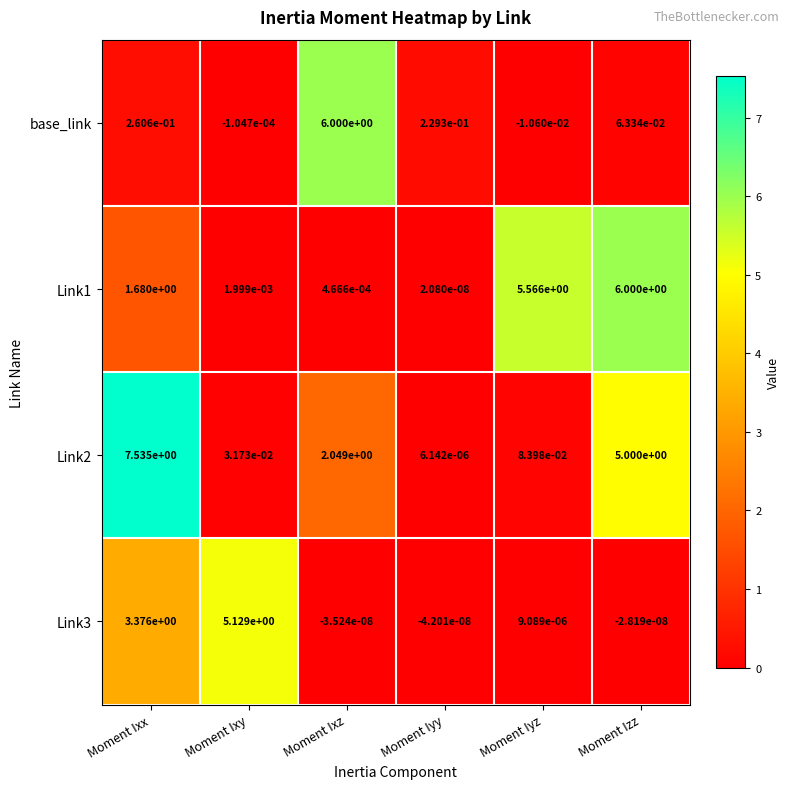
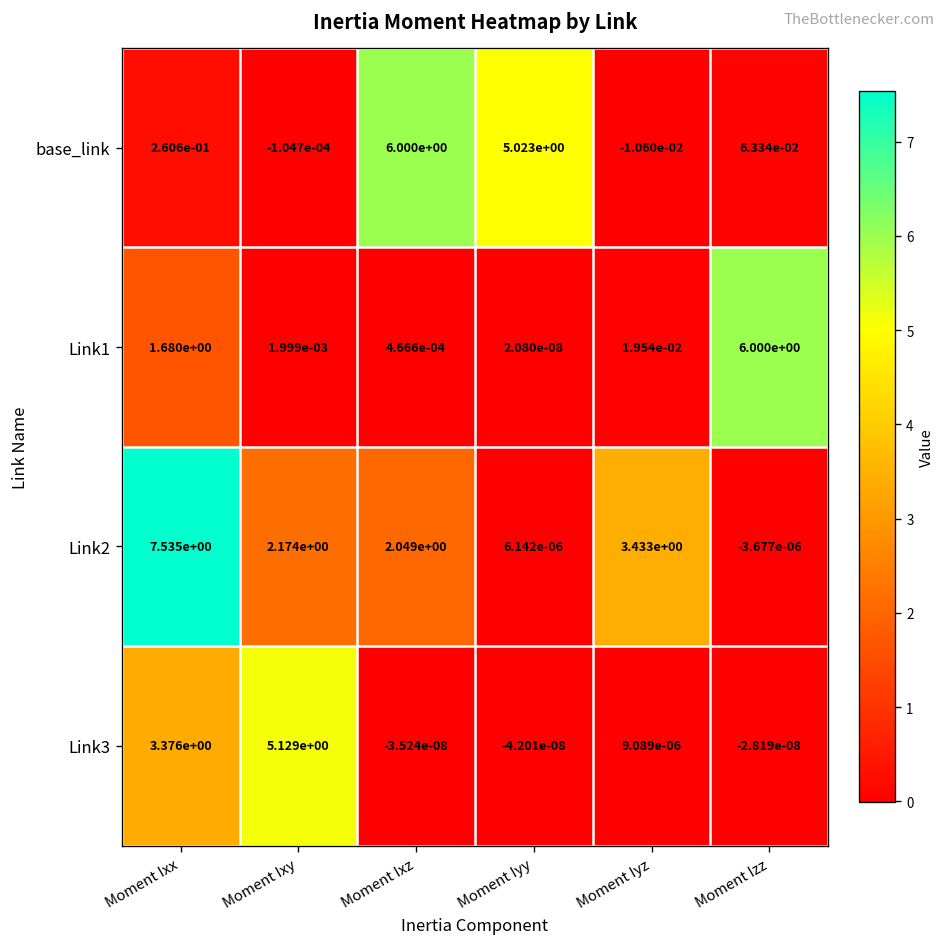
  {
    "base_link": {
      "Moment Ixx": "2.606e-01",
      "Moment Ixy": "-1.047e-04",
      "Moment Ixz": "6.000e+00",
-     "Moment Iyy": "2.293e-01",
+     "Moment Iyy": "5.023e+00",
      "Moment Iyz": "-1.060e-02",
      "Moment Izz": "6.334e-02"
    },
    "Link1": {
      "Moment Ixx": "1.680e+00",
      "Moment Ixy": "1.999e-03",
      "Moment Ixz": "4.666e-04",
      "Moment Iyy": "2.080e-08",
-     "Moment Iyz": "5.566e+00",
+     "Moment Iyz": "1.954e-02",
      "Moment Izz": "6.000e+00"
    },
    "Link2": {
      "Moment Ixx": "7.535e+00",
-     "Moment Ixy": "3.173e-02",
+     "Moment Ixy": "2.174e+00",
      "Moment Ixz": "2.049e+00",
      "Moment Iyy": "6.142e-06",
-     "Moment Iyz": "8.398e-02",
-     "Moment Izz": "5.000e+00"
+     "Moment Iyz": "3.433e+00",
+     "Moment Izz": "-3.677e-06"
    },
    "Link3": {
      "Moment Ixx": "3.376e+00",
      "Moment Ixy": "5.129e+00",
      "Moment Ixz": "-3.524e-08",
      "Moment Iyy": "-4.201e-08",
      "Moment Iyz": "9.089e-06",
      "Moment Izz": "-2.819e-08"
    }
  }
